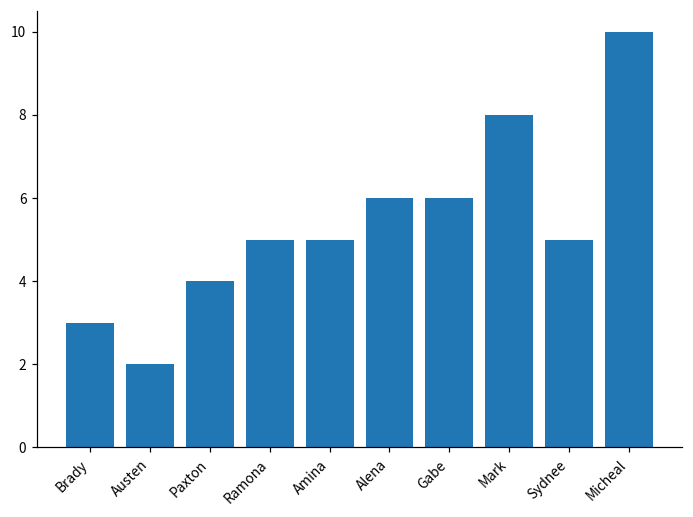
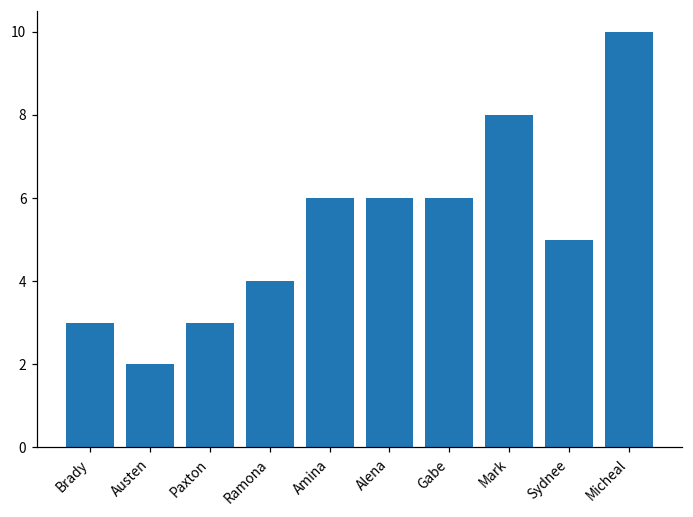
  {
    "Brady": 3,
    "Austen": 2,
-   "Paxton": 4,
-   "Ramona": 5,
-   "Amina": 5,
+   "Paxton": 3,
+   "Ramona": 4,
+   "Amina": 6,
    "Alena": 6,
    "Gabe": 6,
    "Mark": 8,
    "Sydnee": 5,
    "Micheal": 10
  }
